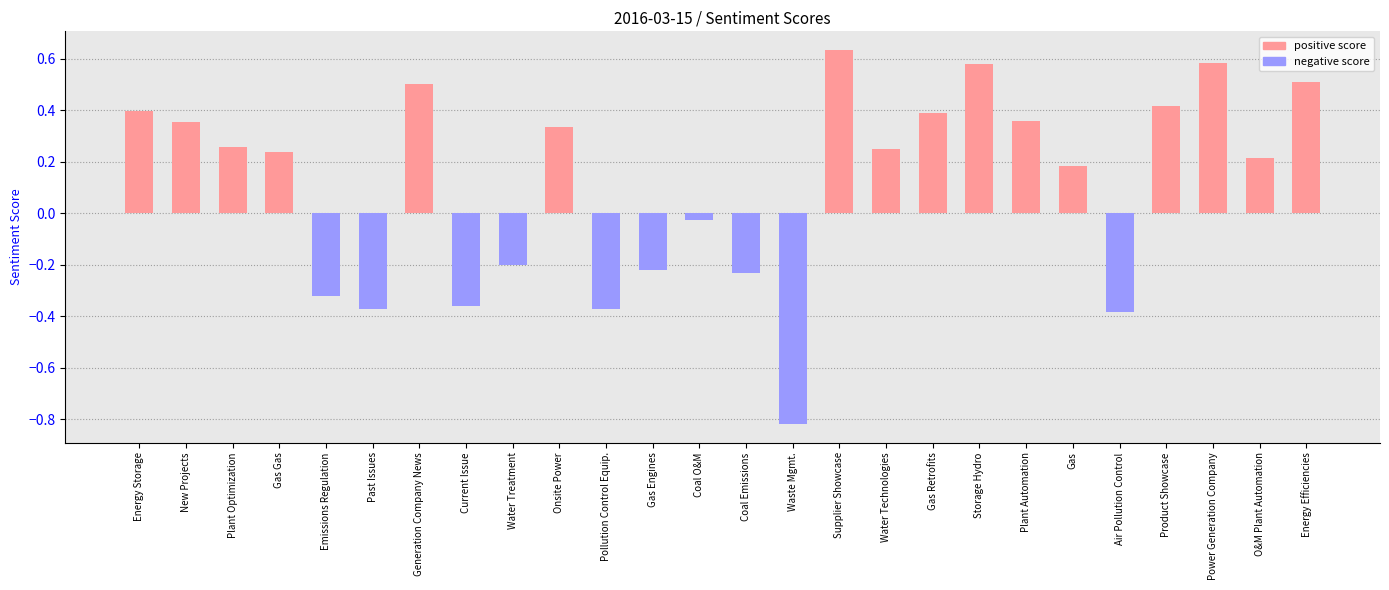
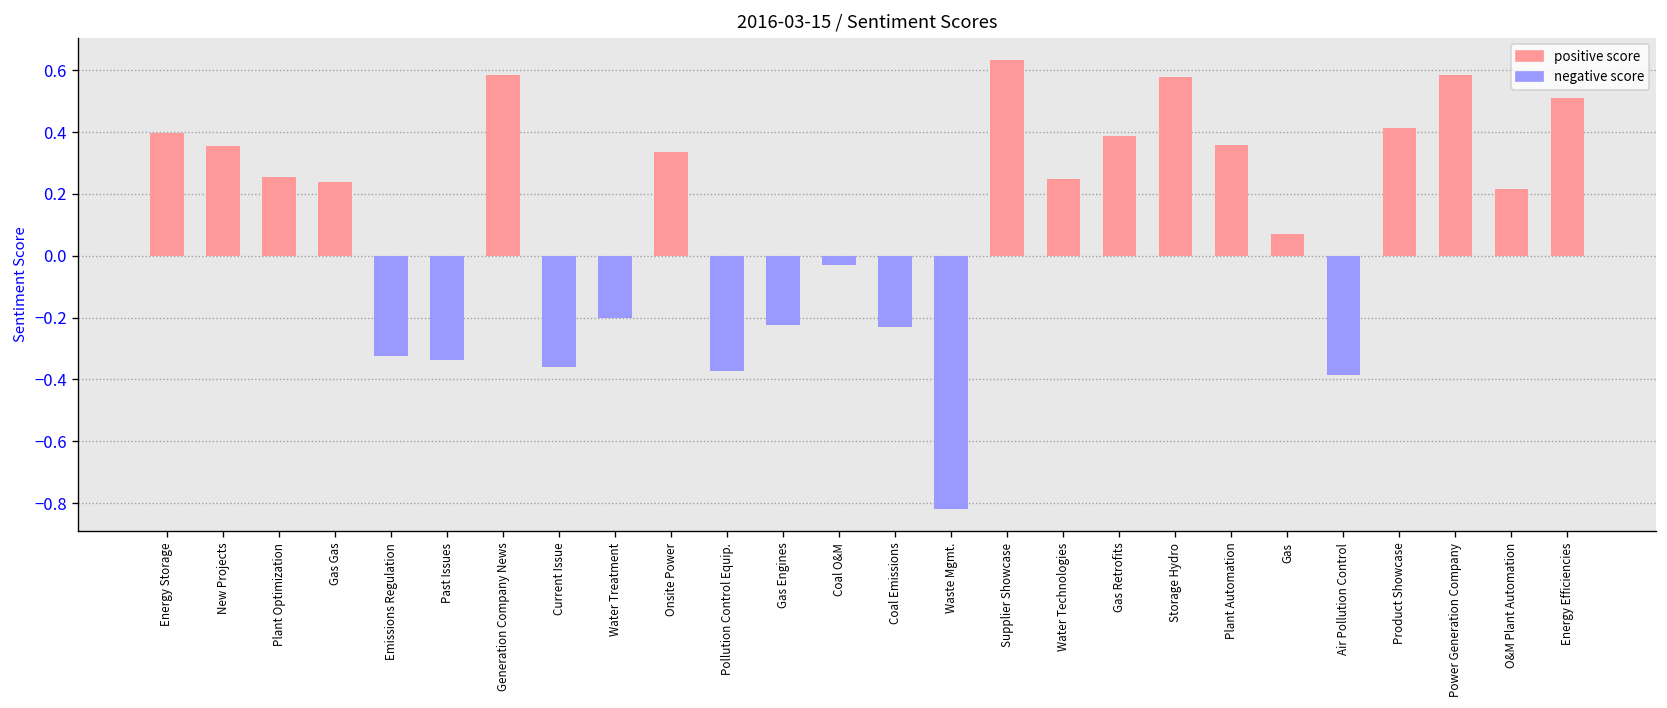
  {
    "positive score": {
      "Energy Storage": 0.40,
      "New Projects": 0.35,
      "Plant Optimization": 0.25,
      "Gas Gas": 0.24,
      "Emissions Regulation": 0.00,
      "Past Issues": 0.00,
-     "Generation Company News": 0.50,
+     "Generation Company News": 0.58,
      "Current Issue": 0.00,
      "Water Treatment": 0.00,
      "Onsite Power": 0.34,
      "Pollution Control Equip.": 0.00,
      "Gas Engines": 0.00,
      "Coal O&M": 0.00,
      "Coal Emissions": 0.00,
      "Waste Mgmt.": 0.00,
      "Supplier Showcase": 0.63,
      "Water Technologies": 0.25,
      "Gas Retrofits": 0.39,
      "Storage Hydro": 0.58,
      "Plant Automation": 0.36,
-     "Gas": 0.18,
+     "Gas": 0.07,
      "Air Pollution Control": 0.00,
      "Product Showcase": 0.41,
      "Power Generation Company": 0.58,
      "O&M Plant Automation": 0.21,
      "Energy Efficiencies": 0.51
    },
    "negative score": {
      "Energy Storage": 0.00,
      "New Projects": 0.00,
      "Plant Optimization": 0.00,
      "Gas Gas": 0.00,
      "Emissions Regulation": -0.32,
-     "Past Issues": -0.37,
+     "Past Issues": -0.34,
      "Generation Company News": 0.00,
      "Current Issue": -0.36,
      "Water Treatment": -0.20,
      "Onsite Power": 0.00,
      "Pollution Control Equip.": -0.37,
      "Gas Engines": -0.22,
      "Coal O&M": -0.03,
      "Coal Emissions": -0.23,
      "Waste Mgmt.": -0.82,
      "Supplier Showcase": 0.00,
      "Water Technologies": 0.00,
      "Gas Retrofits": 0.00,
      "Storage Hydro": 0.00,
      "Plant Automation": 0.00,
      "Gas": 0.00,
      "Air Pollution Control": -0.39,
      "Product Showcase": 0.00,
      "Power Generation Company": 0.00,
      "O&M Plant Automation": 0.00,
      "Energy Efficiencies": 0.00
    }
  }
